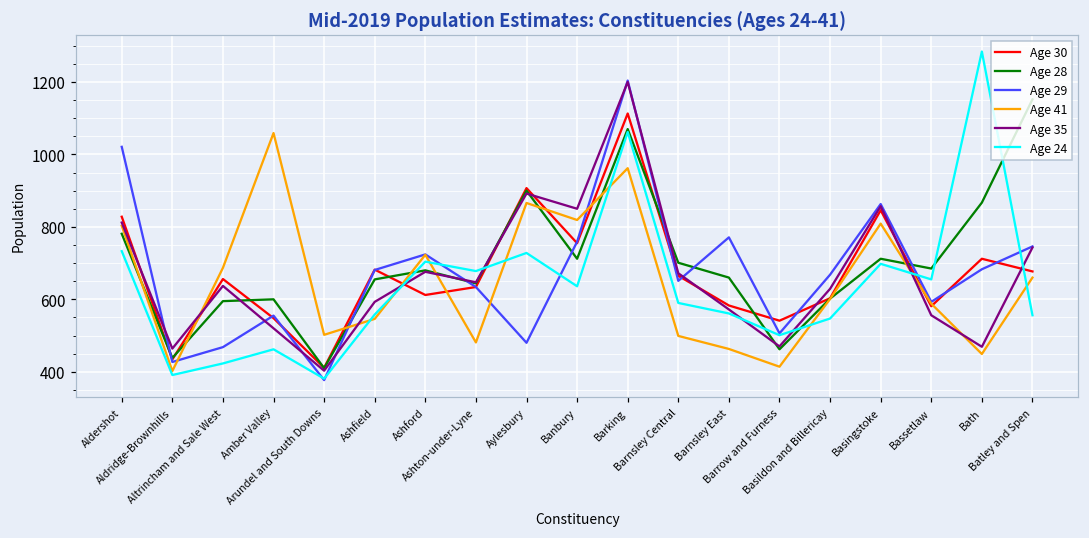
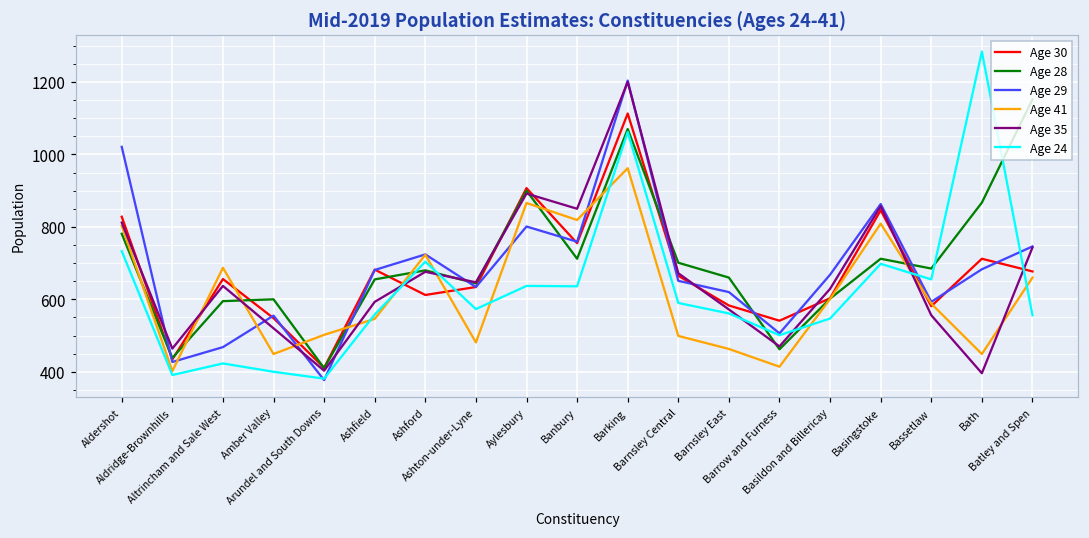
  {
    "Age 30": {
      "Aldershot": 830,
      "Altrincham and Sale West": 660,
      "Ashford": 610,
      "Barking": 1110,
      "Barnsley East": 580,
      "Barrow and Furness": 540,
      "Basingstoke": 850,
      "Bath": 710,
      "Batley and Spen": 680
    },
    "Age 28": {
      "Aldershot": 780,
      "Altrincham and Sale West": 600,
      "Amber Valley": 600,
      "Ashfield": 660,
      "Banbury": 710,
      "Barking": 1070,
      "Barnsley Central": 700,
      "Barnsley East": 660,
      "Barrow and Furness": 460,
      "Basingstoke": 710,
      "Bassetlaw": 690,
      "Bath": 870
    },
    "Age 29": {
      "Aldershot": 1020,
      "Altrincham and Sale West": 470,
-     "Aylesbury": 480,
+     "Aylesbury": 800,
      "Barnsley Central": 650,
-     "Barnsley East": 770,
+     "Barnsley East": 620,
      "Basildon and Billericay": 670,
      "Bath": 680
    },
    "Age 41": {
      "Aldershot": 800,
      "Aldridge-Brownhills": 400,
      "Altrincham and Sale West": 690,
-     "Amber Valley": 1060,
+     "Amber Valley": 450,
      "Arundel and South Downs": 500,
      "Ashfield": 550,
      "Ashton-under-Lyne": 480,
      "Aylesbury": 870,
      "Banbury": 820,
      "Barking": 960,
      "Barnsley Central": 500,
      "Barnsley East": 460,
      "Barrow and Furness": 410,
      "Basingstoke": 810,
      "Bath": 450,
      "Batley and Spen": 660
    },
    "Age 35": {
      "Aldershot": 810,
      "Aldridge-Brownhills": 460,
      "Altrincham and Sale West": 640,
      "Amber Valley": 520,
      "Ashfield": 590,
      "Aylesbury": 890,
      "Banbury": 850,
      "Barnsley East": 570,
      "Barrow and Furness": 470,
      "Basildon and Billericay": 630,
      "Bassetlaw": 560,
-     "Bath": 470
+     "Bath": 400
    },
    "Age 24": {
      "Aldershot": 730,
      "Aldridge-Brownhills": 390,
      "Altrincham and Sale West": 420,
-     "Amber Valley": 460,
+     "Amber Valley": 400,
      "Ashfield": 560,
      "Ashford": 700,
-     "Ashton-under-Lyne": 680,
-     "Aylesbury": 730,
+     "Ashton-under-Lyne": 570,
+     "Aylesbury": 640,
      "Banbury": 640,
      "Barking": 1060,
      "Barnsley Central": 590,
      "Barnsley East": 560,
      "Basildon and Billericay": 550,
      "Basingstoke": 700,
      "Bassetlaw": 660,
      "Bath": 1280,
      "Batley and Spen": 560
    }
  }
